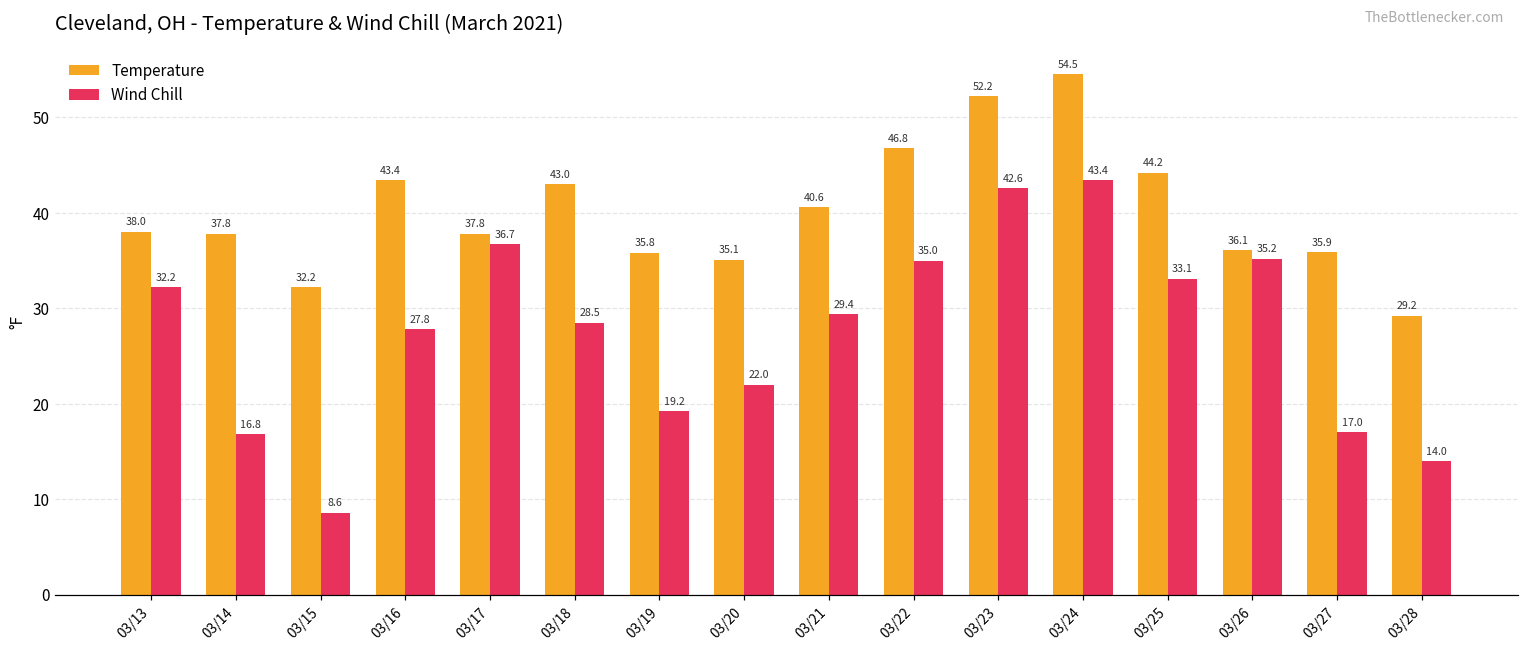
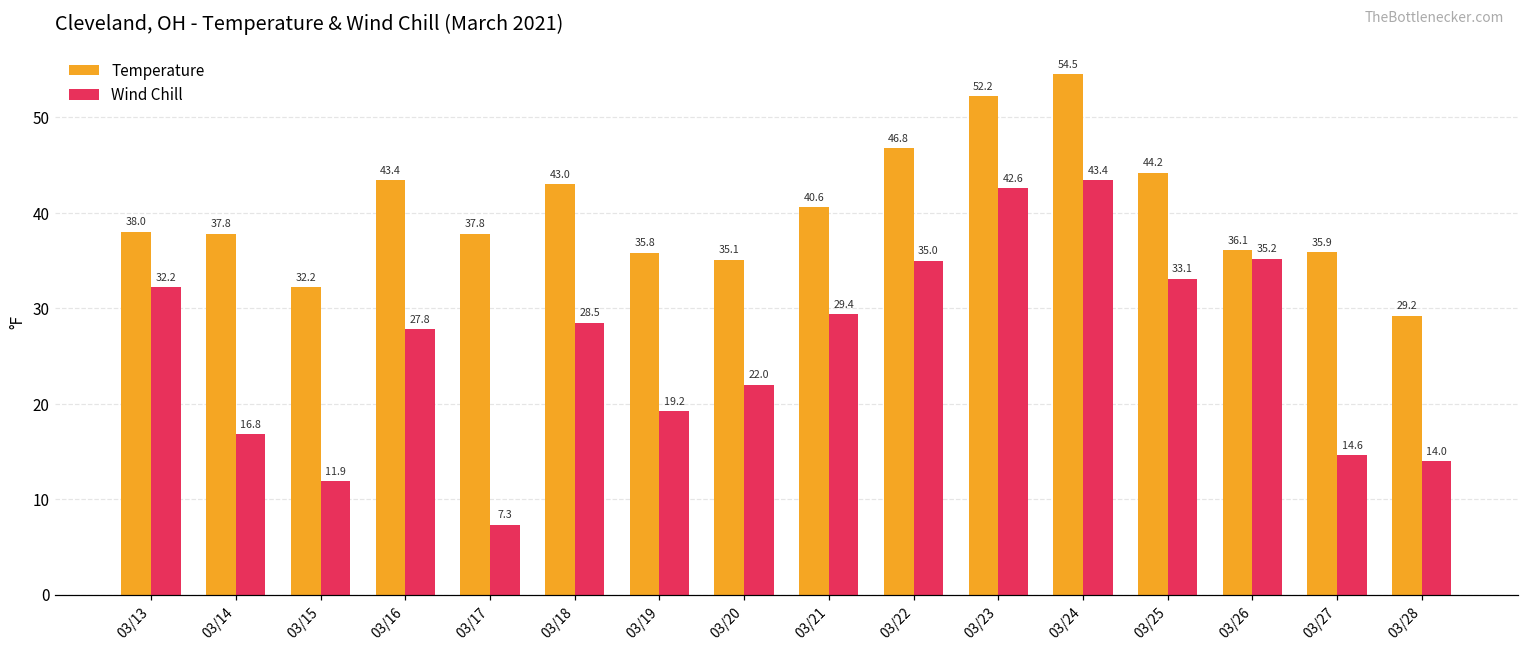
  {
    "Temperature": {
      "03/13": 38.0,
      "03/14": 37.8,
      "03/15": 32.2,
      "03/16": 43.4,
      "03/17": 37.8,
      "03/18": 43.0,
      "03/19": 35.8,
      "03/20": 35.1,
      "03/21": 40.6,
      "03/22": 46.8,
      "03/23": 52.2,
      "03/24": 54.5,
      "03/25": 44.2,
      "03/26": 36.1,
      "03/27": 35.9,
      "03/28": 29.2
    },
    "Wind Chill": {
      "03/13": 32.2,
      "03/14": 16.8,
-     "03/15": 8.6,
+     "03/15": 11.9,
      "03/16": 27.8,
-     "03/17": 36.7,
+     "03/17": 7.3,
      "03/18": 28.5,
      "03/19": 19.2,
      "03/20": 22.0,
      "03/21": 29.4,
      "03/22": 35.0,
      "03/23": 42.6,
      "03/24": 43.4,
      "03/25": 33.1,
      "03/26": 35.2,
-     "03/27": 17.0,
+     "03/27": 14.6,
      "03/28": 14.0
    }
  }
